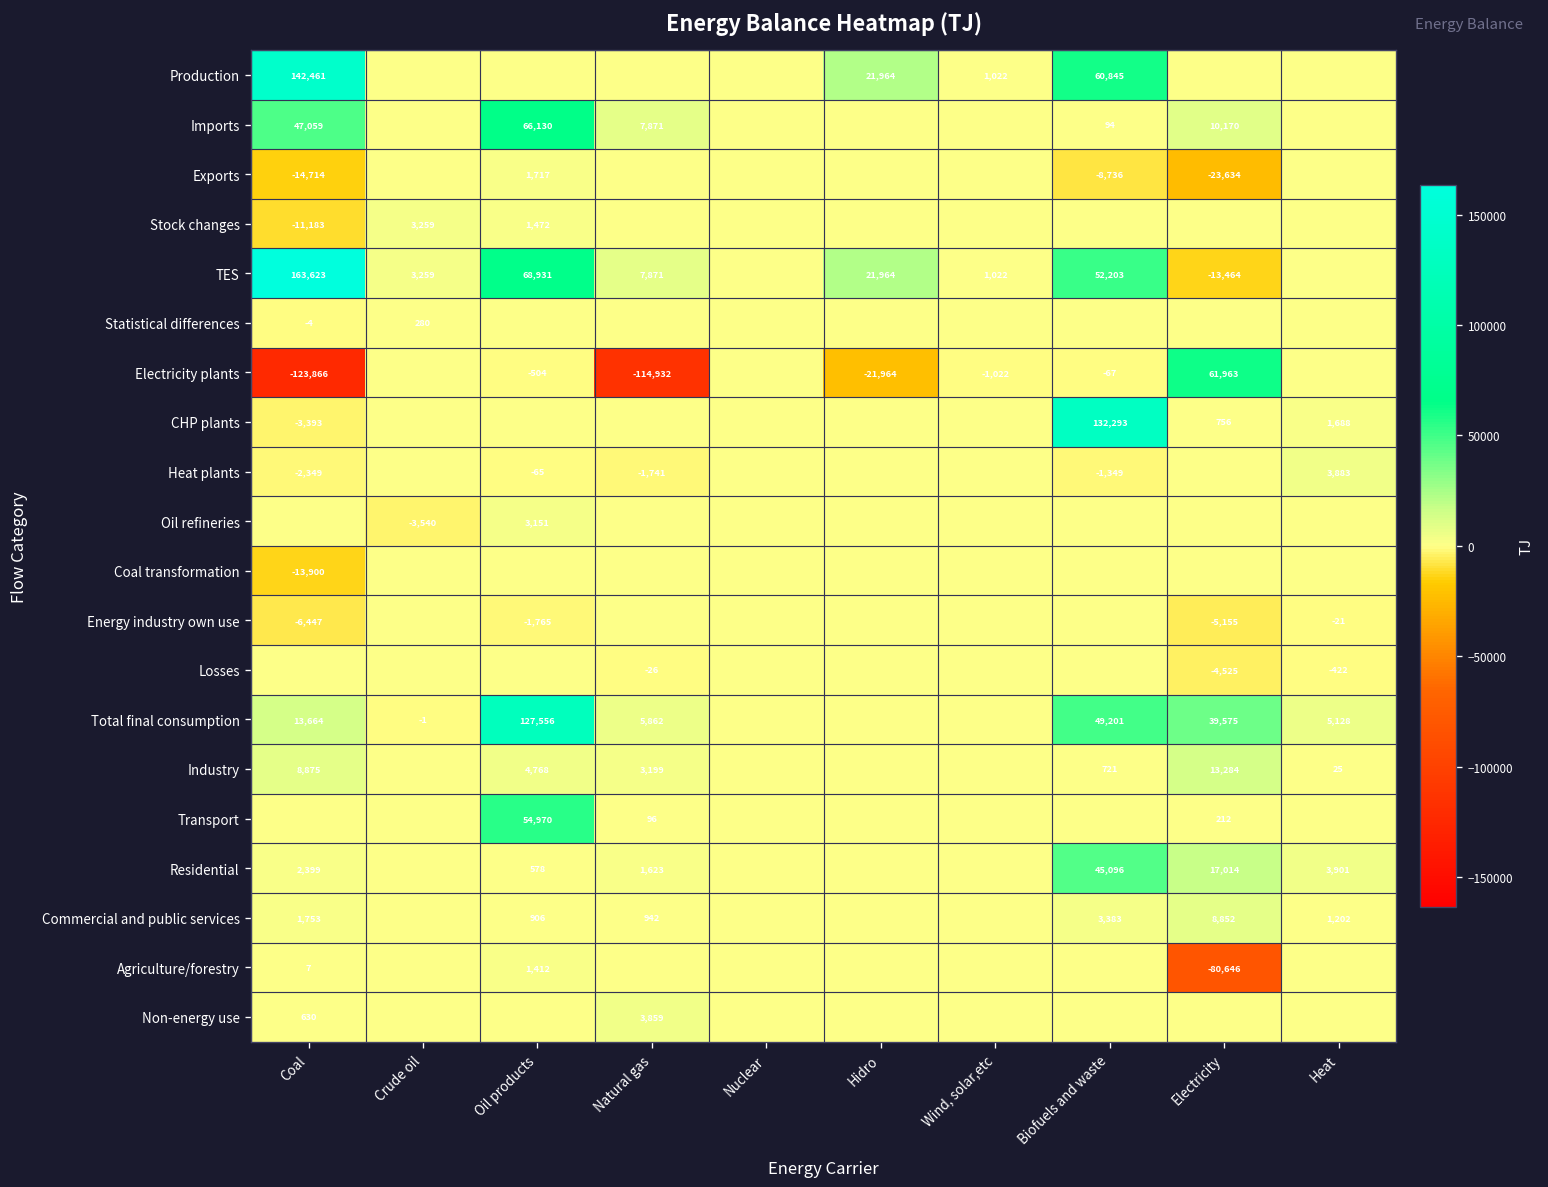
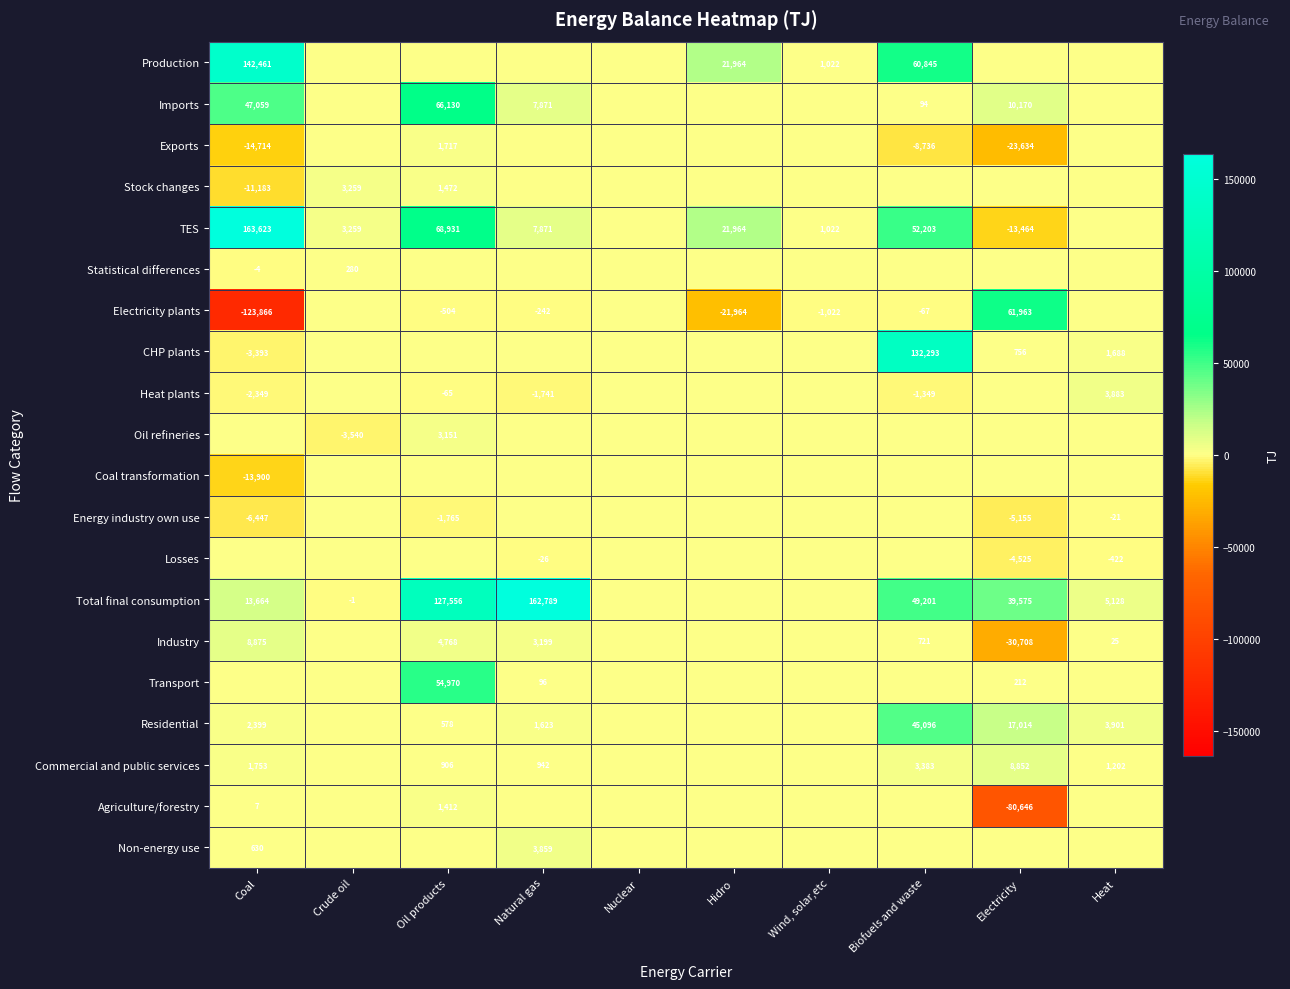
  {
    "Production": {
      "Coal": "142,461",
      "Hidro": "21,964",
      "Wind, solar,etc": "1,022",
      "Biofuels and waste": "60,845"
    },
    "Imports": {
      "Coal": "47,059",
      "Oil products": "66,130",
      "Natural gas": "7,871",
      "Biofuels and waste": "94",
      "Electricity": "10,170"
    },
    "Exports": {
      "Coal": "-14,714",
      "Oil products": "1,717",
      "Biofuels and waste": "-8,736",
      "Electricity": "-23,634"
    },
    "Stock changes": {
      "Coal": "-11,183",
      "Crude oil": "3,259",
      "Oil products": "1,472"
    },
    "TES": {
      "Coal": "163,623",
      "Crude oil": "3,259",
      "Oil products": "68,931",
      "Natural gas": "7,871",
      "Hidro": "21,964",
      "Wind, solar,etc": "1,022",
      "Biofuels and waste": "52,203",
      "Electricity": "-13,464"
    },
    "Statistical differences": {
      "Coal": "-4",
      "Crude oil": "280"
    },
    "Electricity plants": {
      "Coal": "-123,866",
      "Oil products": "-504",
-     "Natural gas": "-114,932",
+     "Natural gas": "-242",
      "Hidro": "-21,964",
      "Wind, solar,etc": "-1,022",
      "Biofuels and waste": "-67",
      "Electricity": "61,963"
    },
    "CHP plants": {
      "Coal": "-3,393",
      "Biofuels and waste": "132,293",
      "Electricity": "756",
      "Heat": "1,688"
    },
    "Heat plants": {
      "Coal": "-2,349",
      "Oil products": "-65",
      "Natural gas": "-1,741",
      "Biofuels and waste": "-1,349",
      "Heat": "3,883"
    },
    "Oil refineries": {
      "Crude oil": "-3,540",
      "Oil products": "3,151"
    },
    "Coal transformation": {
      "Coal": "-13,900"
    },
    "Energy industry own use": {
      "Coal": "-6,447",
      "Oil products": "-1,765",
      "Electricity": "-5,155",
      "Heat": "-21"
    },
    "Losses": {
      "Natural gas": "-26",
      "Electricity": "-4,525",
      "Heat": "-422"
    },
    "Total final consumption": {
      "Coal": "13,664",
      "Crude oil": "-1",
      "Oil products": "127,556",
-     "Natural gas": "5,862",
+     "Natural gas": "162,789",
      "Biofuels and waste": "49,201",
      "Electricity": "39,575",
      "Heat": "5,128"
    },
    "Industry": {
      "Coal": "8,875",
      "Oil products": "4,768",
      "Natural gas": "3,199",
      "Biofuels and waste": "721",
-     "Electricity": "13,284",
+     "Electricity": "-30,708",
      "Heat": "25"
    },
    "Transport": {
      "Oil products": "54,970",
      "Natural gas": "96",
      "Electricity": "212"
    },
    "Residential": {
      "Coal": "2,399",
      "Oil products": "578",
      "Natural gas": "1,623",
      "Biofuels and waste": "45,096",
      "Electricity": "17,014",
      "Heat": "3,901"
    },
    "Commercial and public services": {
      "Coal": "1,753",
      "Oil products": "906",
      "Natural gas": "942",
      "Biofuels and waste": "3,383",
      "Electricity": "8,852",
      "Heat": "1,202"
    },
    "Agriculture/forestry": {
      "Coal": "7",
      "Oil products": "1,412",
      "Electricity": "-80,646"
    },
    "Non-energy use": {
      "Coal": "630",
      "Natural gas": "3,859"
    }
  }
